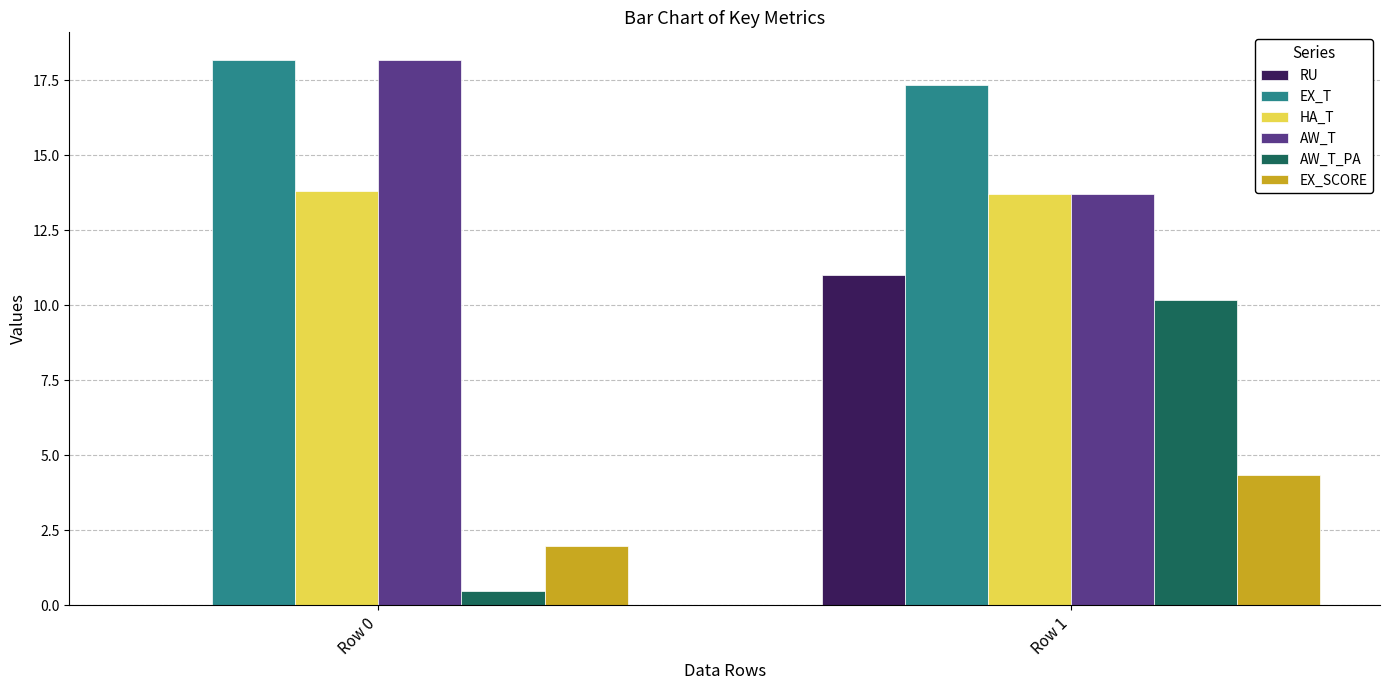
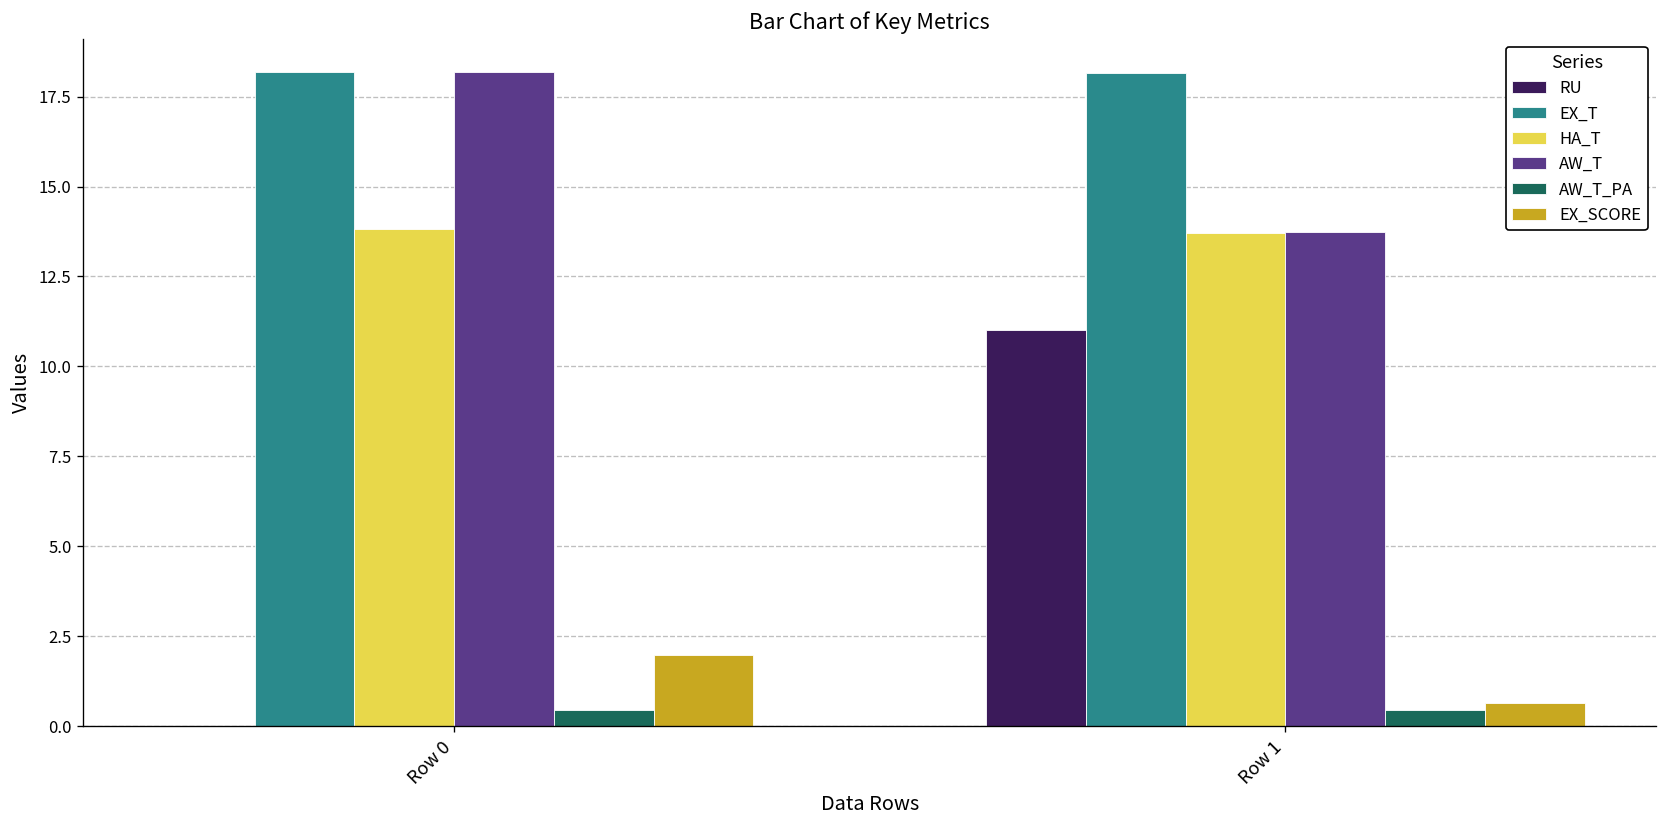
  {
    "RU": {
      "Row 0": 0.0,
      "Row 1": 11.0
    },
    "EX_T": {
      "Row 0": 18.2,
-     "Row 1": 17.4
+     "Row 1": 18.2
    },
    "HA_T": {
      "Row 0": 13.8,
      "Row 1": 13.7
    },
    "AW_T": {
      "Row 0": 18.2,
      "Row 1": 13.7
    },
    "AW_T_PA": {
      "Row 0": 0.5,
-     "Row 1": 10.2
+     "Row 1": 0.5
    },
    "EX_SCORE": {
      "Row 0": 2.0,
-     "Row 1": 4.3
+     "Row 1": 0.6
    }
  }
